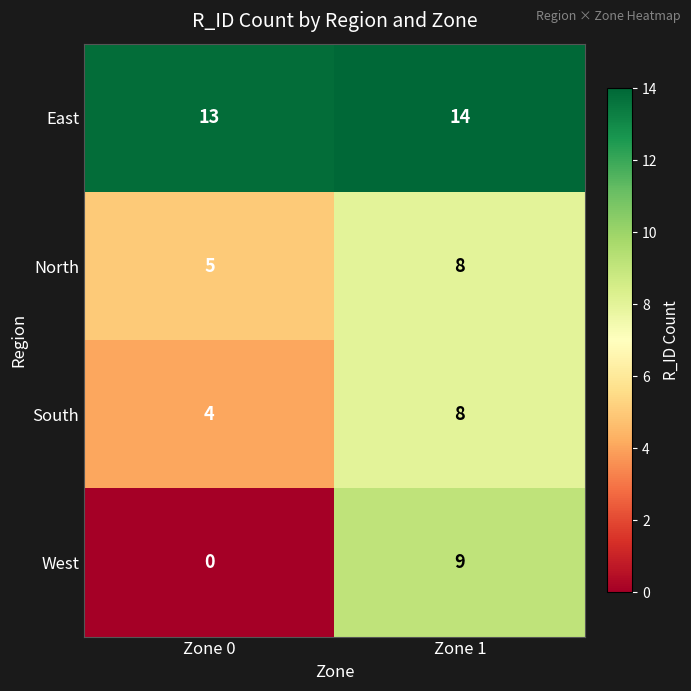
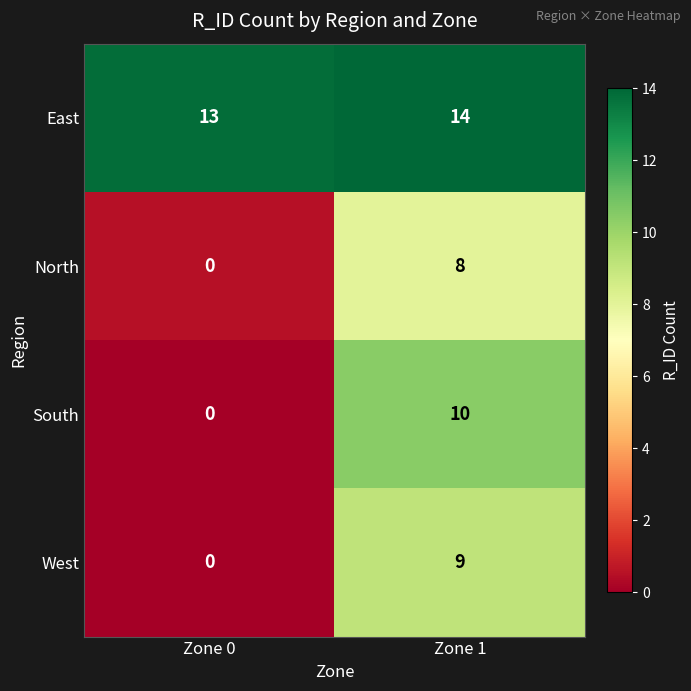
  {
    "East": {
      "Zone 0": 13,
      "Zone 1": 14
    },
    "North": {
-     "Zone 0": 5,
+     "Zone 0": 0,
      "Zone 1": 8
    },
    "South": {
-     "Zone 0": 4,
-     "Zone 1": 8
+     "Zone 0": 0,
+     "Zone 1": 10
    },
    "West": {
      "Zone 0": 0,
      "Zone 1": 9
    }
  }
